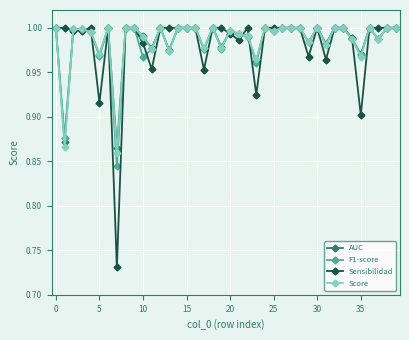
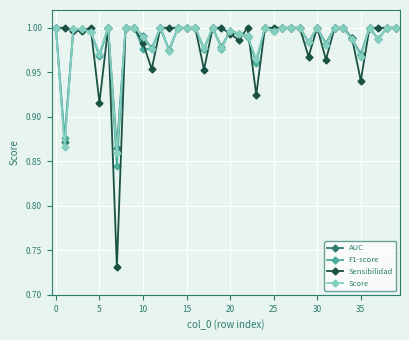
  {
    "F1-score": {
-     "10": 0.97
+     "10": 0.98
    },
    "Sensibilidad": {
      "5": 0.92,
      "10": 0.98,
      "20": 0.99,
      "25": 1.00,
-     "35": 0.90
+     "35": 0.94
    }
  }
